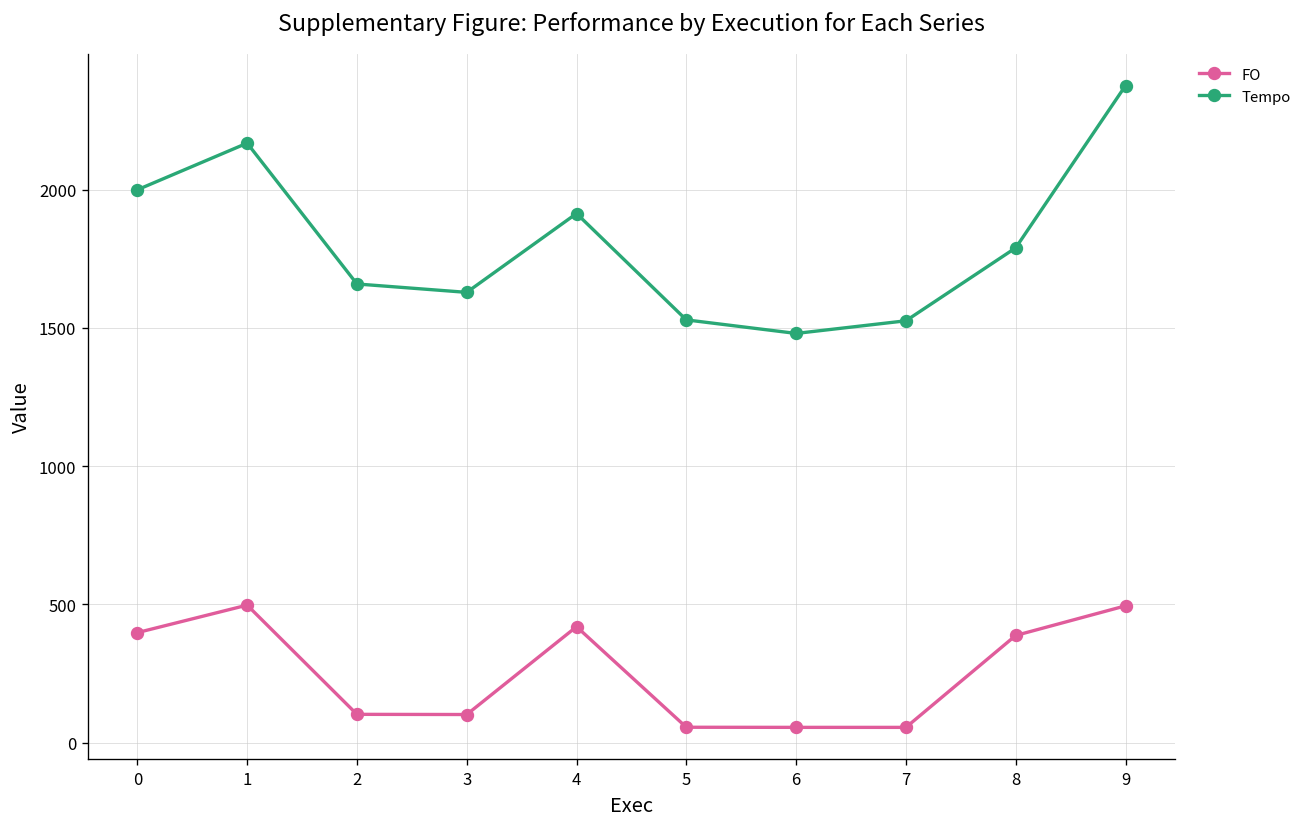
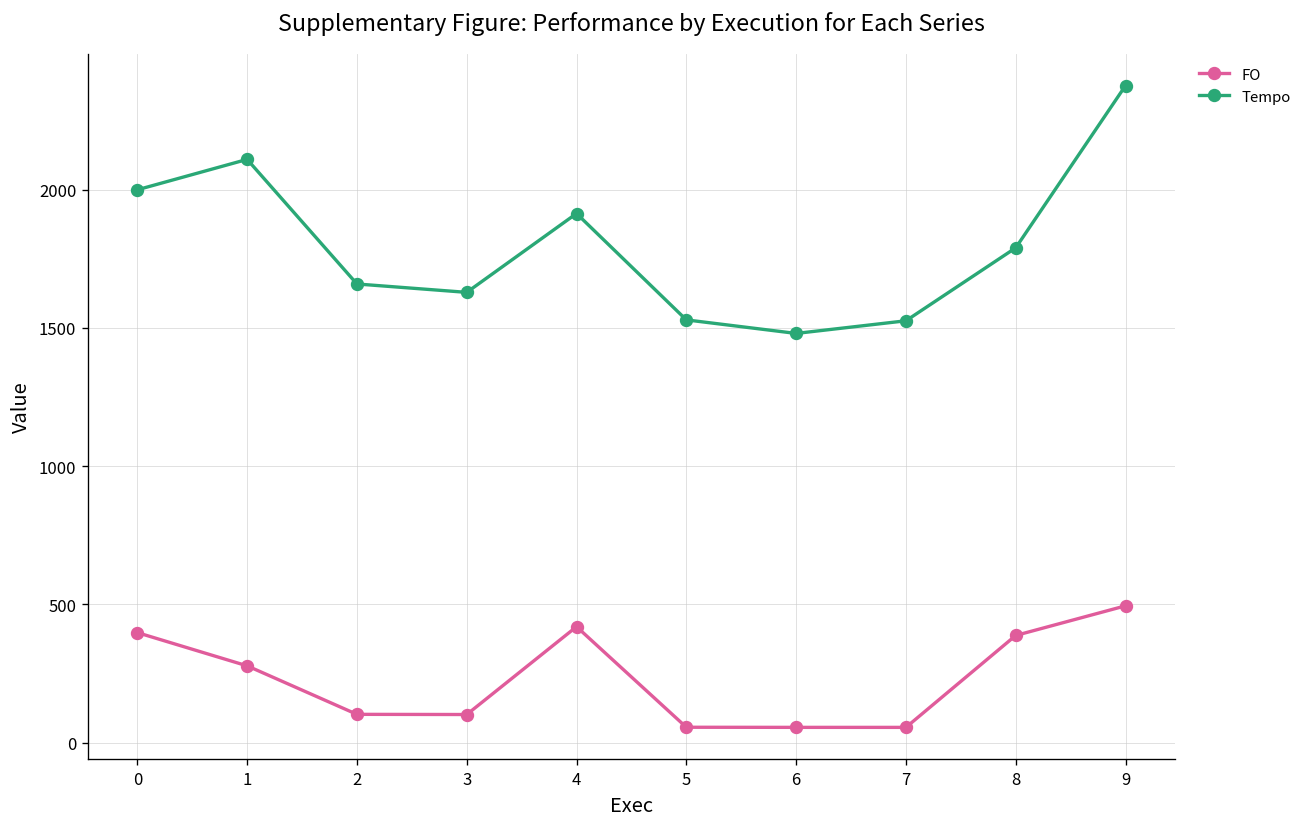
  {
    "FO": {
      "0": 400,
-     "1": 500,
+     "1": 280,
      "2": 100,
      "3": 100,
      "4": 420,
      "5": 60,
      "6": 50,
      "7": 50,
      "8": 390,
      "9": 490
    },
    "Tempo": {
      "0": 2000,
-     "1": 2170,
+     "1": 2110,
      "2": 1660,
      "3": 1630,
      "4": 1910,
      "5": 1530,
      "6": 1480,
      "7": 1530,
      "8": 1790,
      "9": 2380
    }
  }
